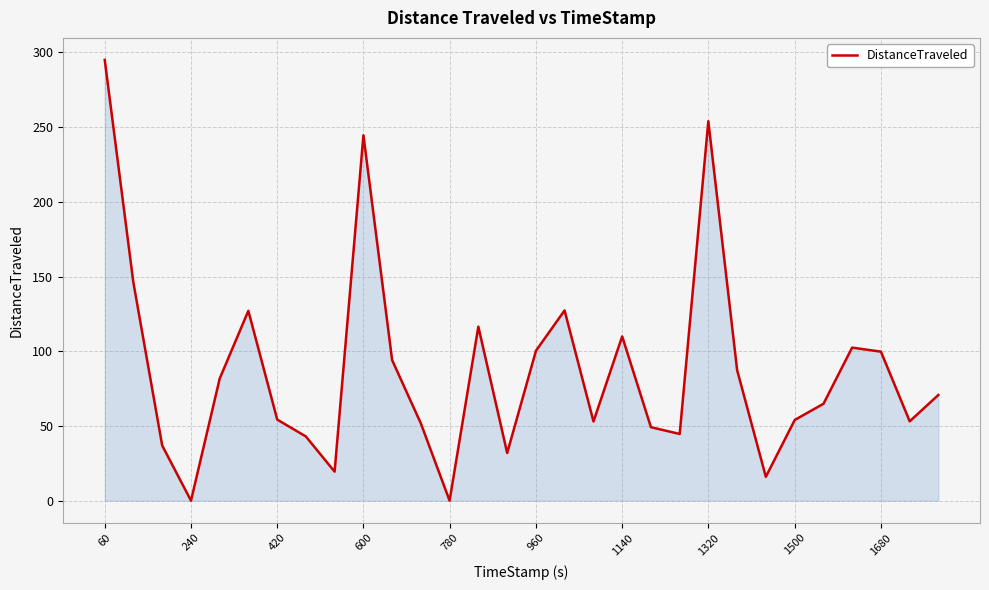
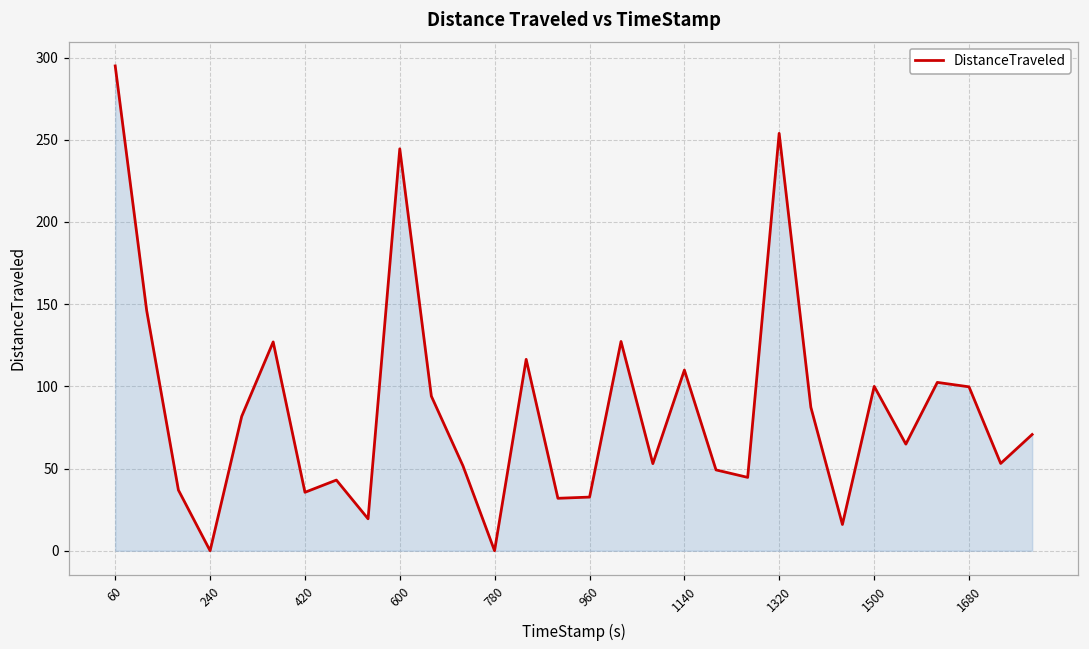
  {
    "60": 295,
    "240": 0,
-   "420": 54,
+   "420": 36,
    "600": 245,
    "780": 0,
-   "960": 100,
+   "960": 33,
    "1140": 110,
    "1320": 254,
-   "1500": 54,
+   "1500": 100,
    "1680": 100
  }
